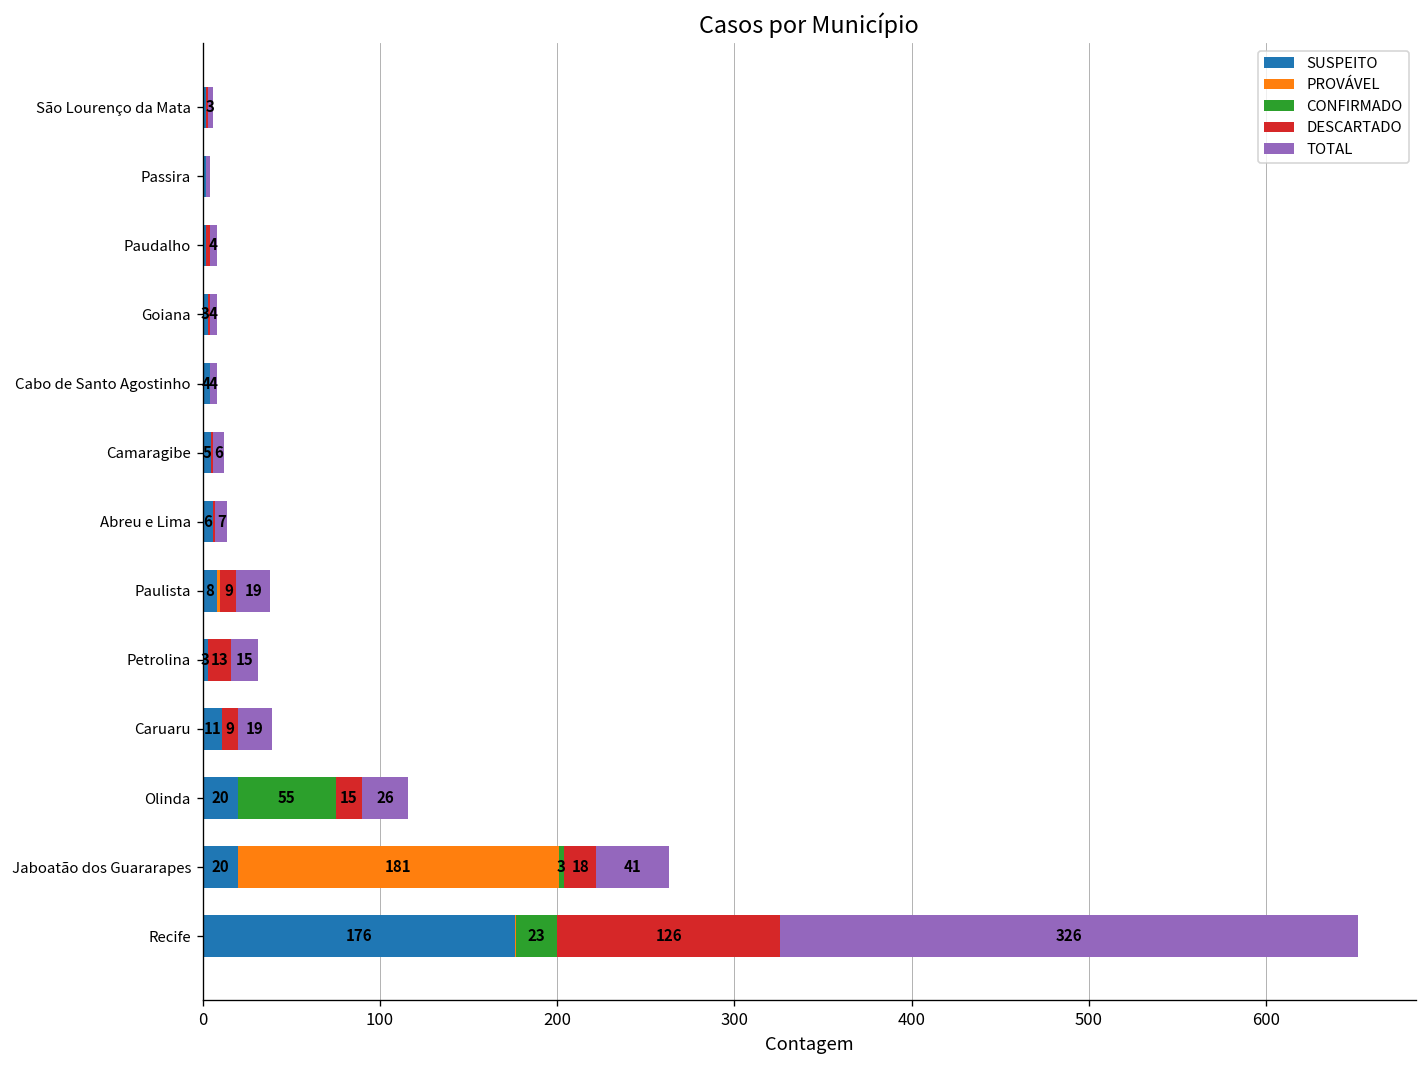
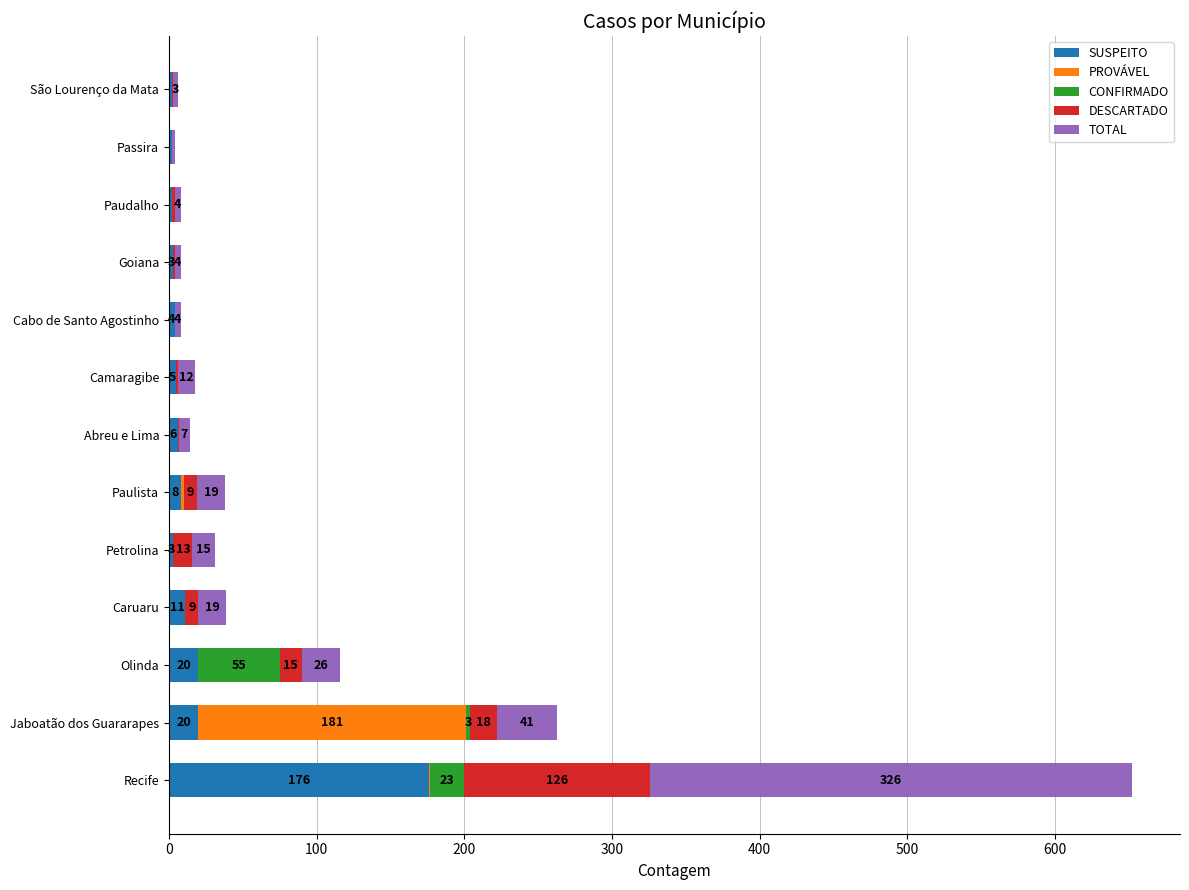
  {
    "SUSPEITO": {
      "Goiana": 3,
      "Camaragibe": 5,
      "Abreu e Lima": 6,
      "Paulista": 8,
      "Petrolina": 3,
      "Caruaru": 11,
      "Olinda": 20,
      "Jaboatão dos Guararapes": 20,
      "Recife": 176
    },
    "PROVÁVEL": {
      "Jaboatão dos Guararapes": 181
    },
    "CONFIRMADO": {
      "Olinda": 55,
      "Jaboatão dos Guararapes": 3,
      "Recife": 23
    },
    "DESCARTADO": {
      "Paulista": 9,
      "Petrolina": 13,
      "Caruaru": 9,
      "Olinda": 15,
      "Jaboatão dos Guararapes": 18,
      "Recife": 126
    },
    "TOTAL": {
      "São Lourenço da Mata": 3,
      "Paudalho": 4,
      "Goiana": 4,
-     "Camaragibe": 6,
+     "Camaragibe": 12,
      "Abreu e Lima": 7,
      "Paulista": 19,
      "Petrolina": 15,
      "Caruaru": 19,
      "Olinda": 26,
      "Jaboatão dos Guararapes": 41,
      "Recife": 326
    }
  }
